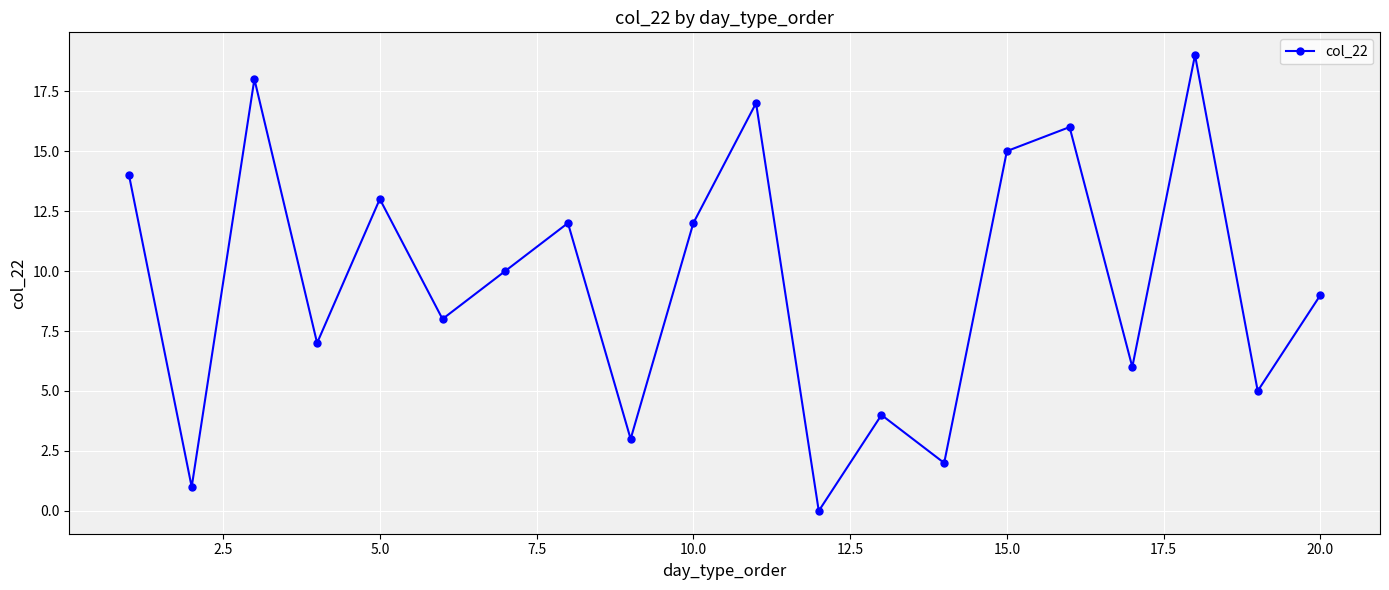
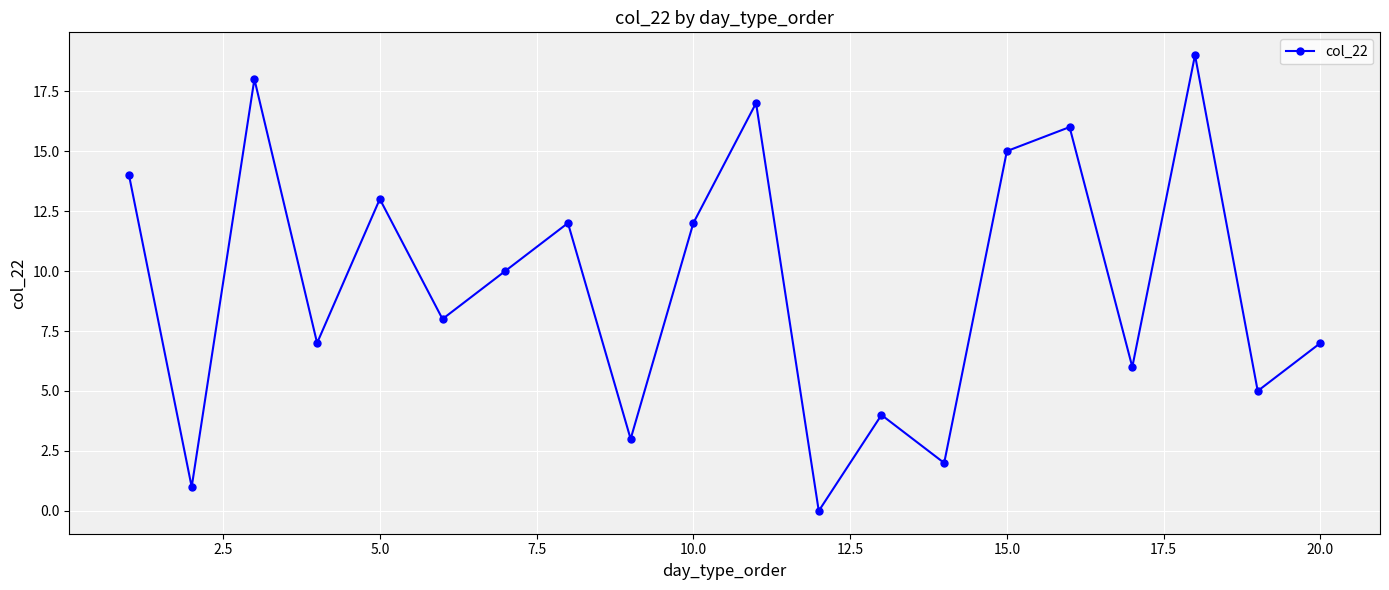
  {
    "5.0": 13,
    "10.0": 12,
    "15.0": 15,
-   "20.0": 9
+   "20.0": 7
  }
